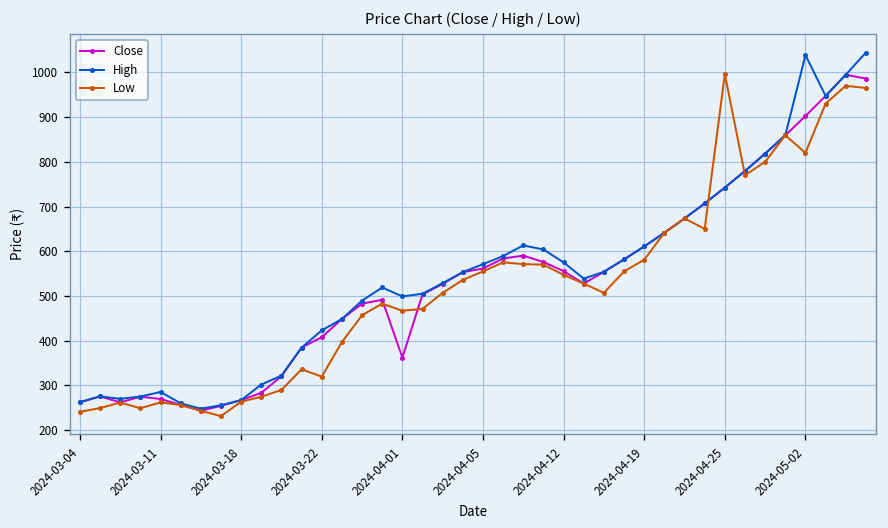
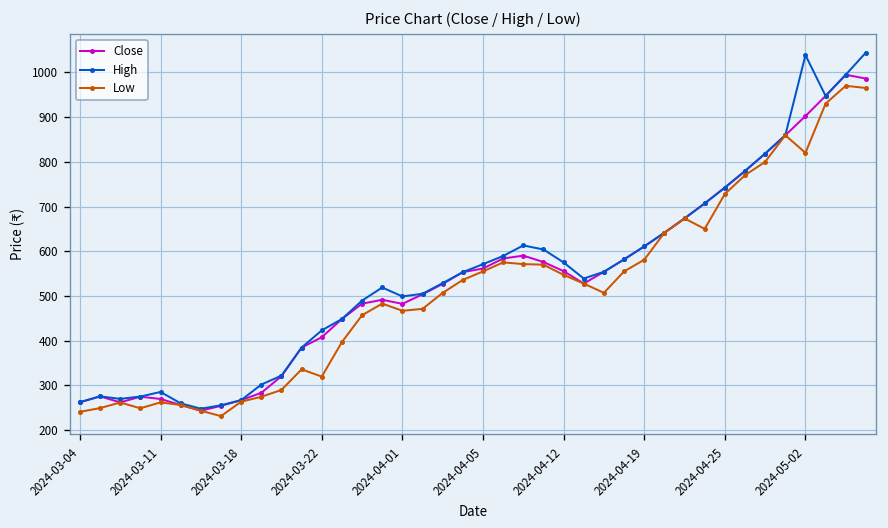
  {
    "Close": {
      "2024-03-11": 270,
      "2024-03-22": 410,
-     "2024-04-01": 360,
+     "2024-04-01": 480,
      "2024-04-12": 560,
      "2024-05-02": 900
    },
    "High": {
      "2024-03-11": 290,
      "2024-03-22": 420,
      "2024-04-01": 500,
      "2024-04-05": 570,
      "2024-04-12": 580,
      "2024-05-02": 1040
    },
    "Low": {
      "2024-03-04": 240,
      "2024-03-11": 260,
      "2024-03-22": 320,
      "2024-04-01": 470,
      "2024-04-12": 550,
      "2024-04-19": 580,
-     "2024-04-25": 1000,
+     "2024-04-25": 730,
      "2024-05-02": 820
    }
  }
